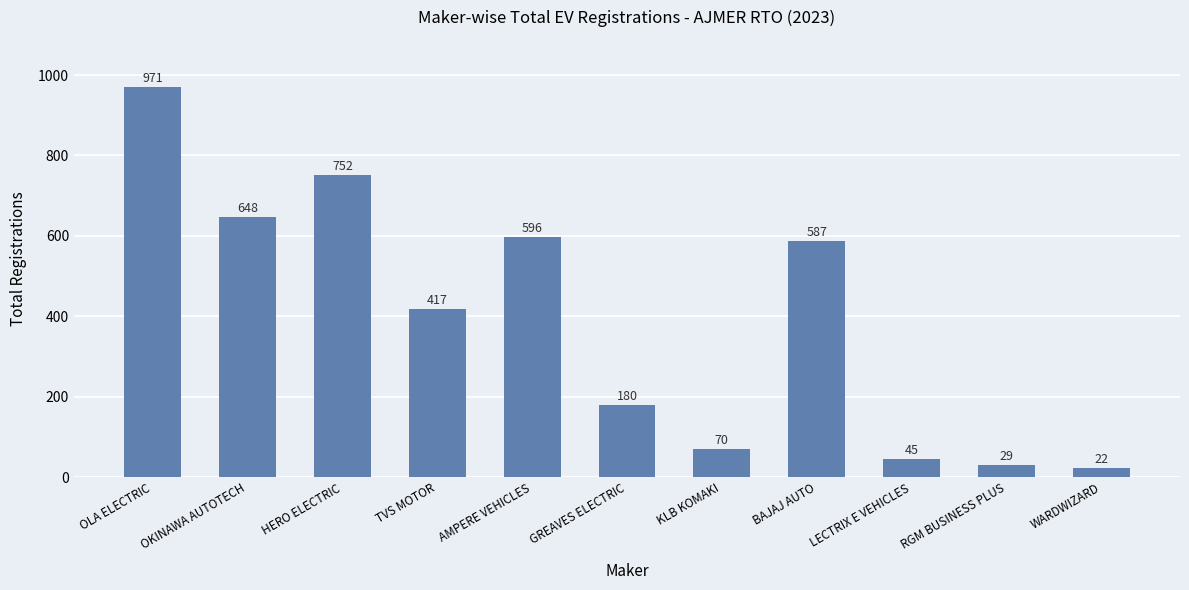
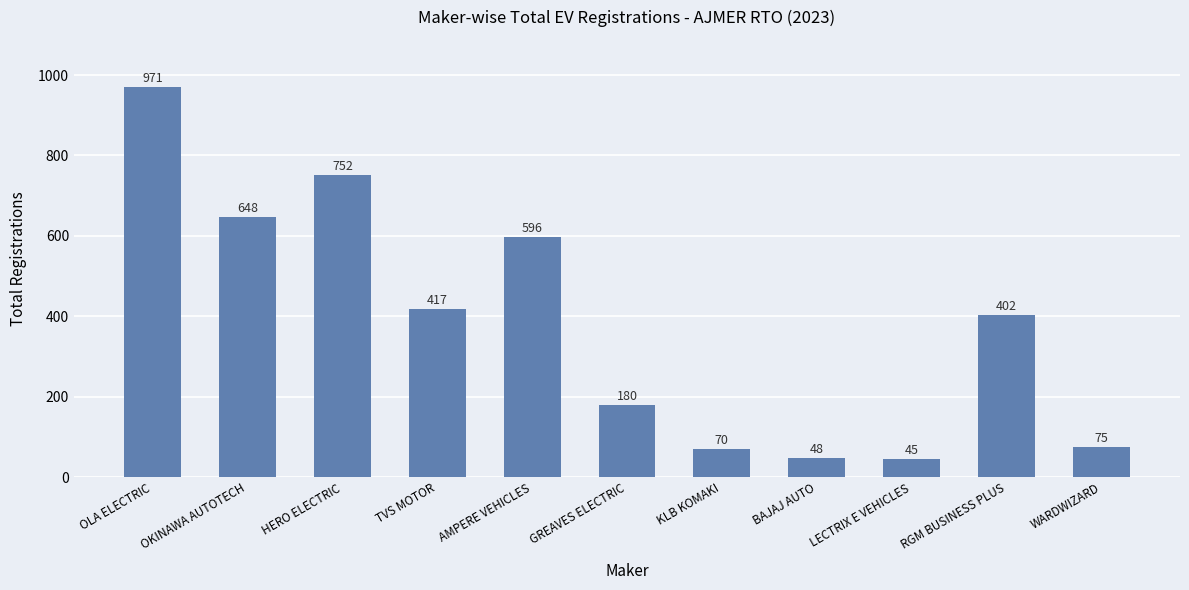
  {
    "OLA ELECTRIC": 971,
    "OKINAWA AUTOTECH": 648,
    "HERO ELECTRIC": 752,
    "TVS MOTOR": 417,
    "AMPERE VEHICLES": 596,
    "GREAVES ELECTRIC": 180,
    "KLB KOMAKI": 70,
-   "BAJAJ AUTO": 587,
+   "BAJAJ AUTO": 48,
    "LECTRIX E VEHICLES": 45,
-   "RGM BUSINESS PLUS": 29,
-   "WARDWIZARD": 22
+   "RGM BUSINESS PLUS": 402,
+   "WARDWIZARD": 75
  }
